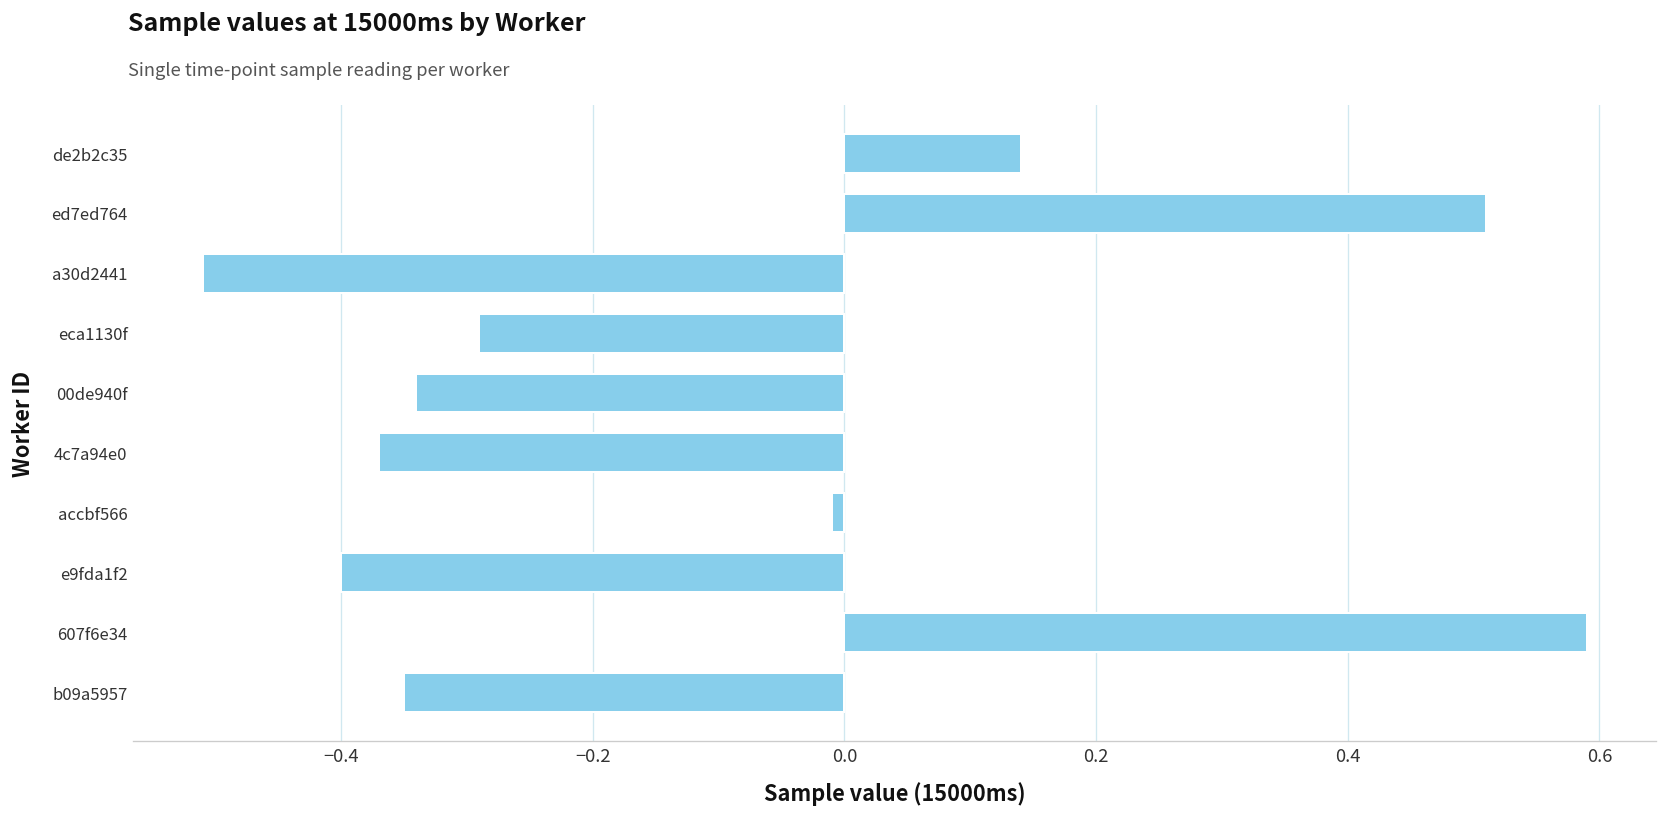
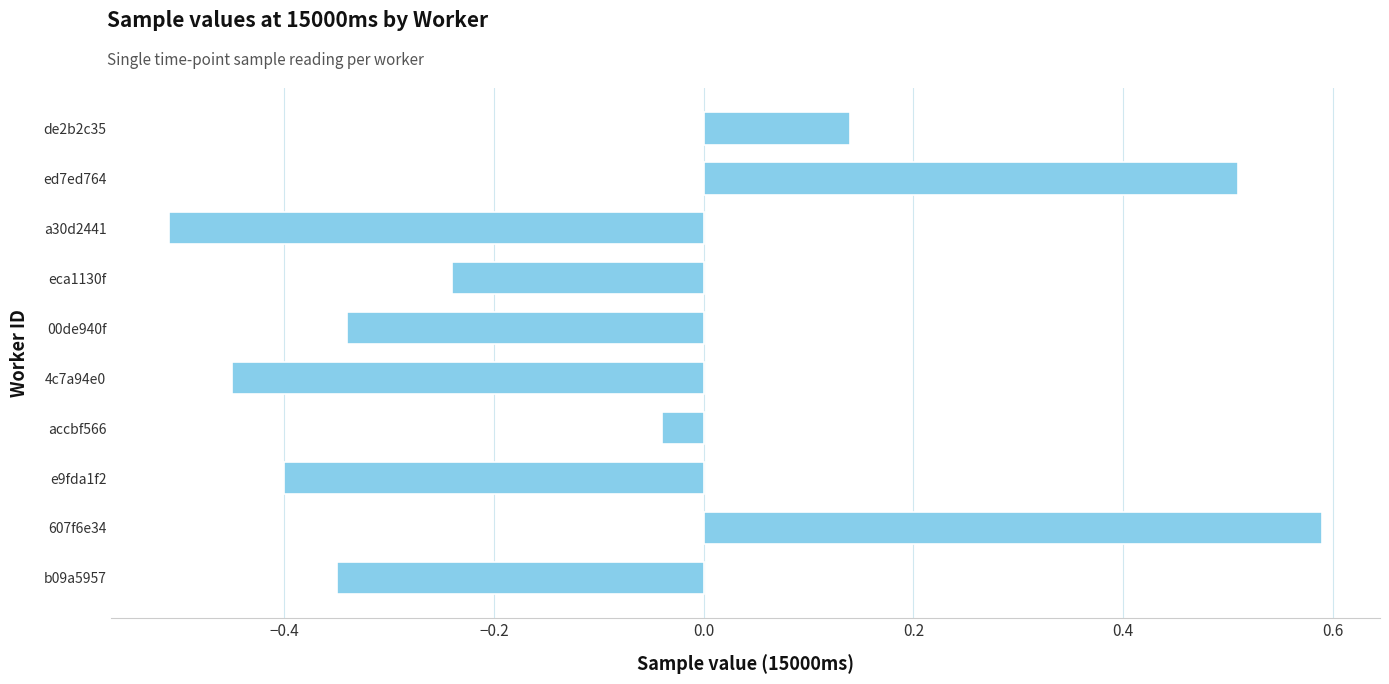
  {
    "de2b2c35": 0.14,
    "ed7ed764": 0.51,
    "a30d2441": -0.51,
-   "eca1130f": -0.29,
+   "eca1130f": -0.24,
    "00de940f": -0.34,
-   "4c7a94e0": -0.37,
-   "accbf566": -0.01,
+   "4c7a94e0": -0.45,
+   "accbf566": -0.04,
    "e9fda1f2": -0.40,
    "607f6e34": 0.59,
    "b09a5957": -0.35
  }
